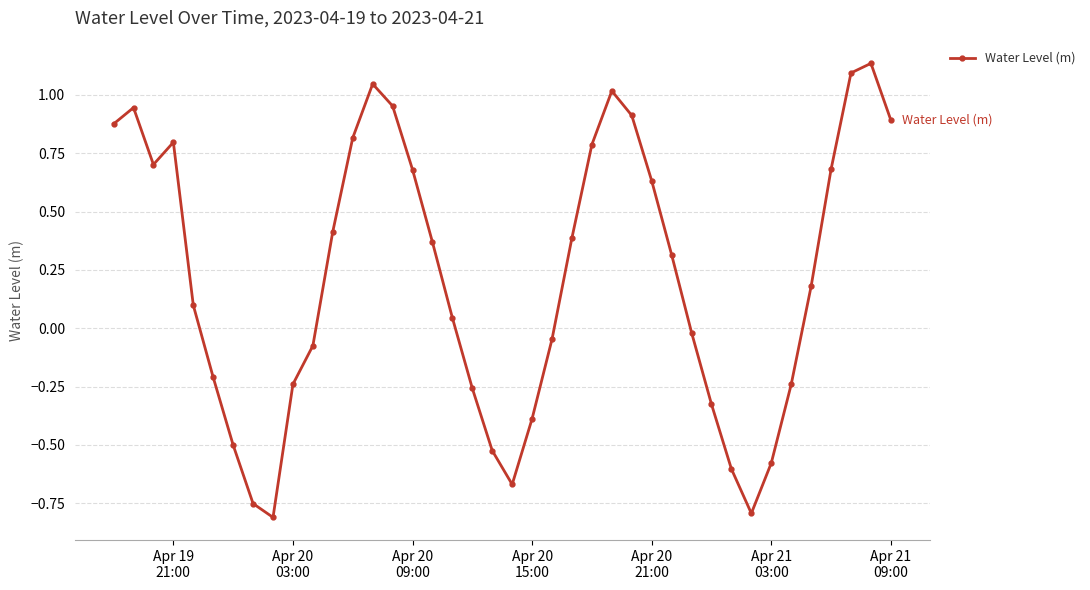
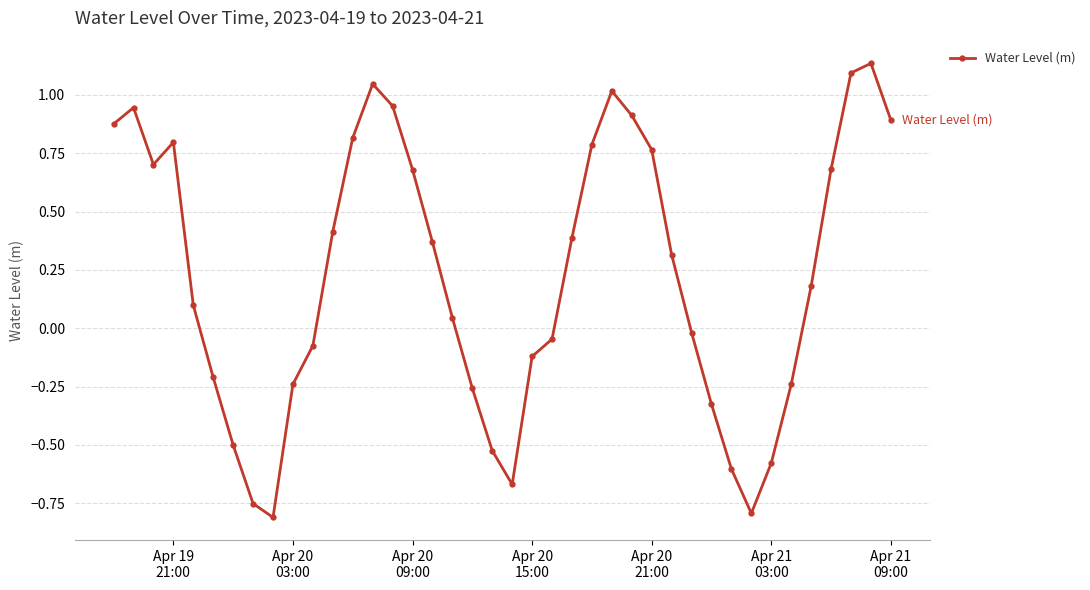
  {
    "Apr 19 21:00": 0.80,
    "Apr 20 03:00": -0.24,
    "Apr 20 09:00": 0.68,
-   "Apr 20 15:00": -0.39,
-   "Apr 20 21:00": 0.63,
+   "Apr 20 15:00": -0.12,
+   "Apr 20 21:00": 0.77,
    "Apr 21 03:00": -0.58,
    "Apr 21 09:00": 0.89
  }
